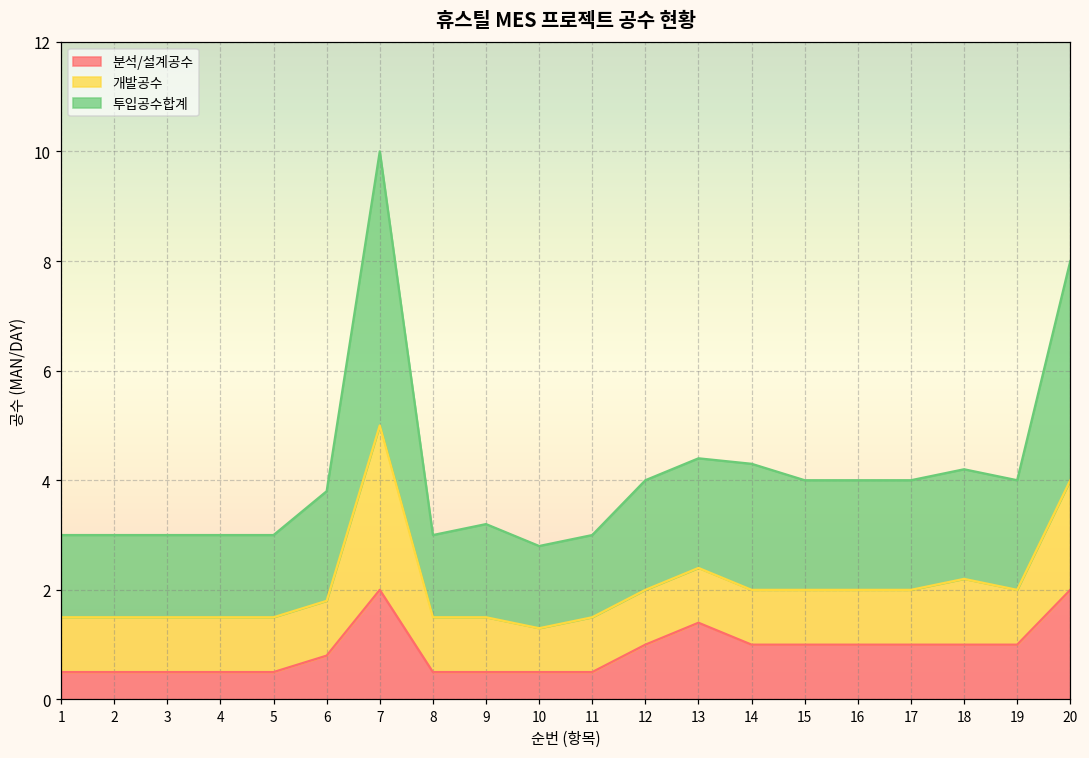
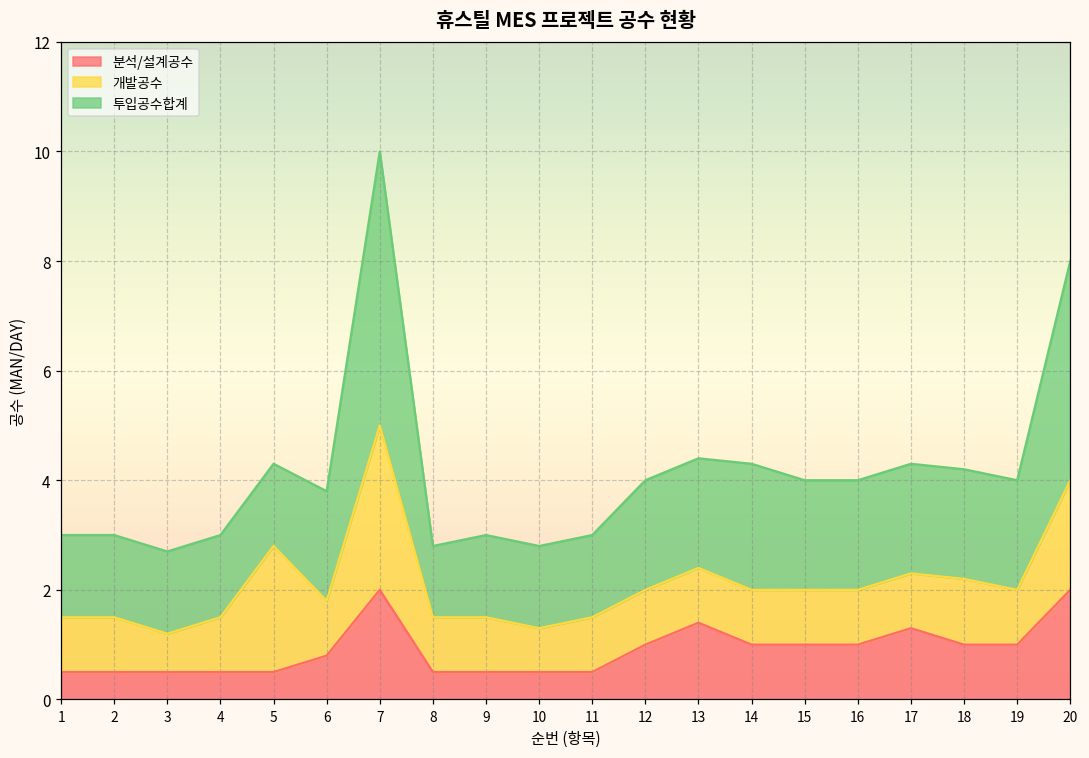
  {
    "분석/설계공수": {
      "1": 0.5,
      "2": 0.5,
      "3": 0.5,
      "4": 0.5,
      "5": 0.5,
      "6": 0.8,
      "7": 2.0,
      "8": 0.5,
      "9": 0.5,
      "10": 0.5,
      "11": 0.5,
      "12": 1.0,
      "13": 1.4,
      "14": 1.0,
      "15": 1.0,
      "16": 1.0,
-     "17": 1.0,
+     "17": 1.3,
      "18": 1.0,
      "19": 1.0,
      "20": 2.0
    },
    "개발공수": {
      "1": 1.0,
      "2": 1.0,
-     "3": 1.0,
+     "3": 0.7,
      "4": 1.0,
-     "5": 1.0,
+     "5": 2.3,
      "6": 1.0,
      "7": 3.0,
      "8": 1.0,
      "9": 1.0,
      "10": 0.8,
      "11": 1.0,
      "12": 1.0,
      "13": 1.0,
      "14": 1.0,
      "15": 1.0,
      "16": 1.0,
      "17": 1.0,
      "18": 1.2,
      "19": 1.0,
      "20": 2.0
    },
    "투입공수합계": {
      "1": 1.5,
      "2": 1.5,
      "3": 1.5,
      "4": 1.5,
      "5": 1.5,
      "6": 2.0,
      "7": 5.0,
-     "8": 1.5,
-     "9": 1.7,
+     "8": 1.3,
+     "9": 1.5,
      "10": 1.5,
      "11": 1.5,
      "12": 2.0,
      "13": 2.0,
      "14": 2.3,
      "15": 2.0,
      "16": 2.0,
      "17": 2.0,
      "18": 2.0,
      "19": 2.0,
      "20": 4.0
    }
  }
